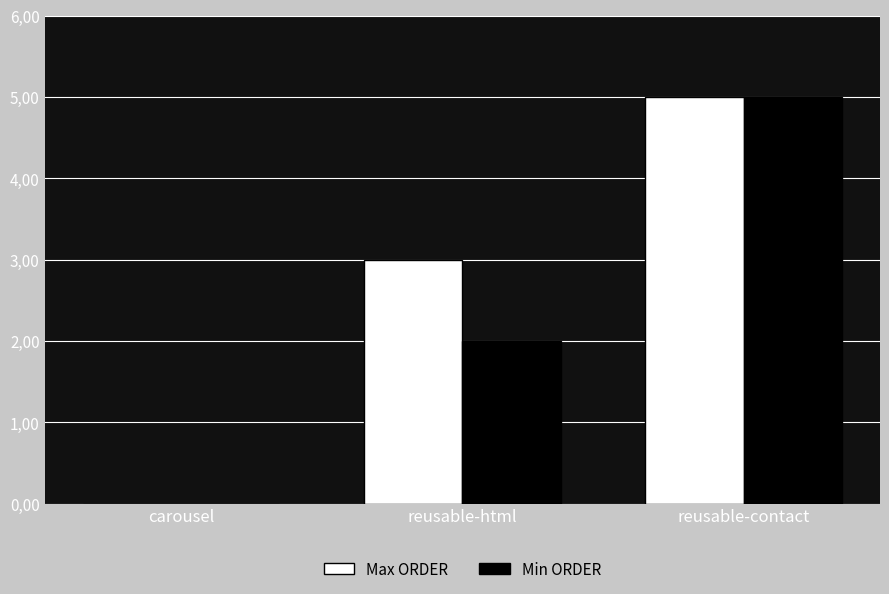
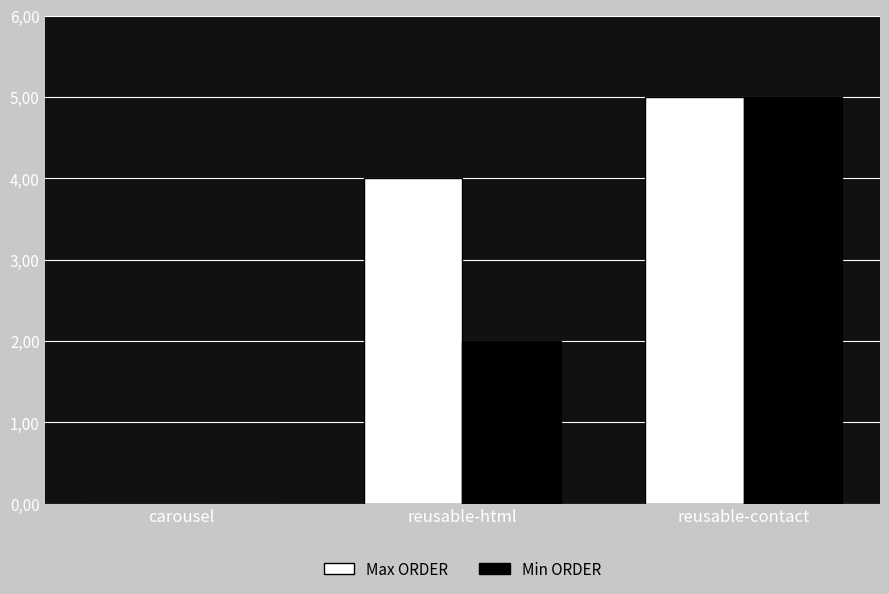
  {
    "Max ORDER": {
      "carousel": 0,
-     "reusable-html": 300,
+     "reusable-html": 400,
      "reusable-contact": 500
    },
    "Min ORDER": {
      "carousel": 0,
      "reusable-html": 200,
      "reusable-contact": 500
    }
  }
